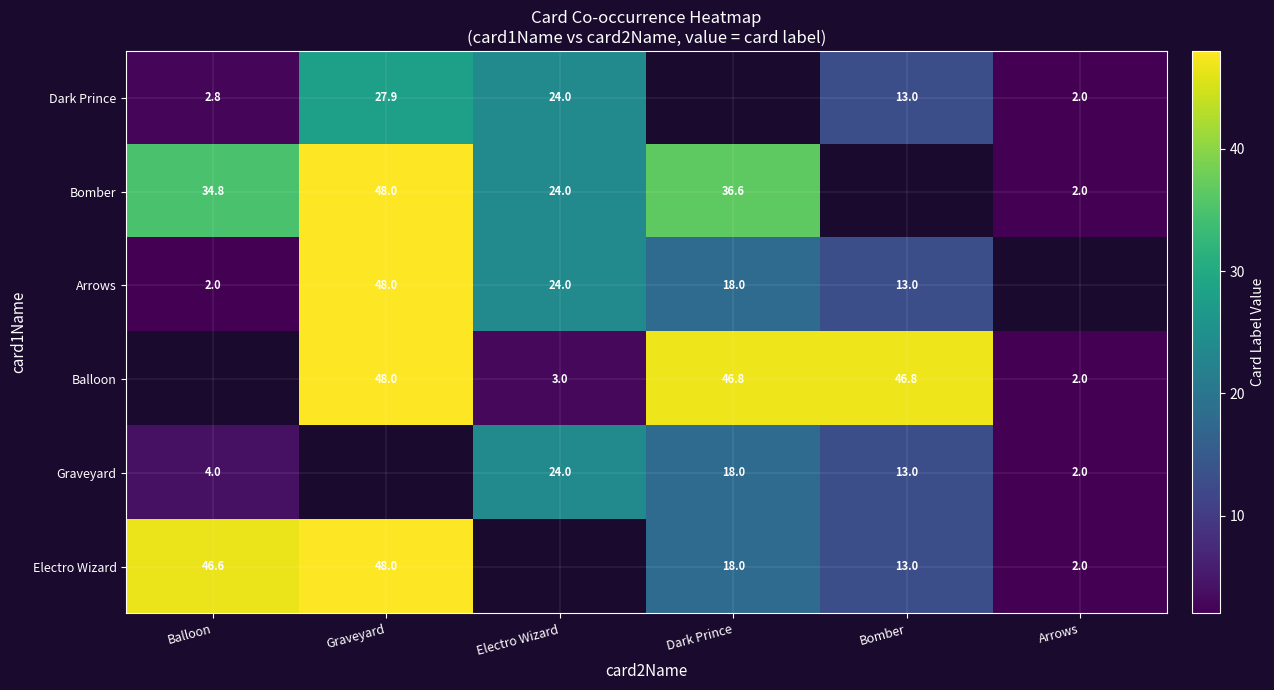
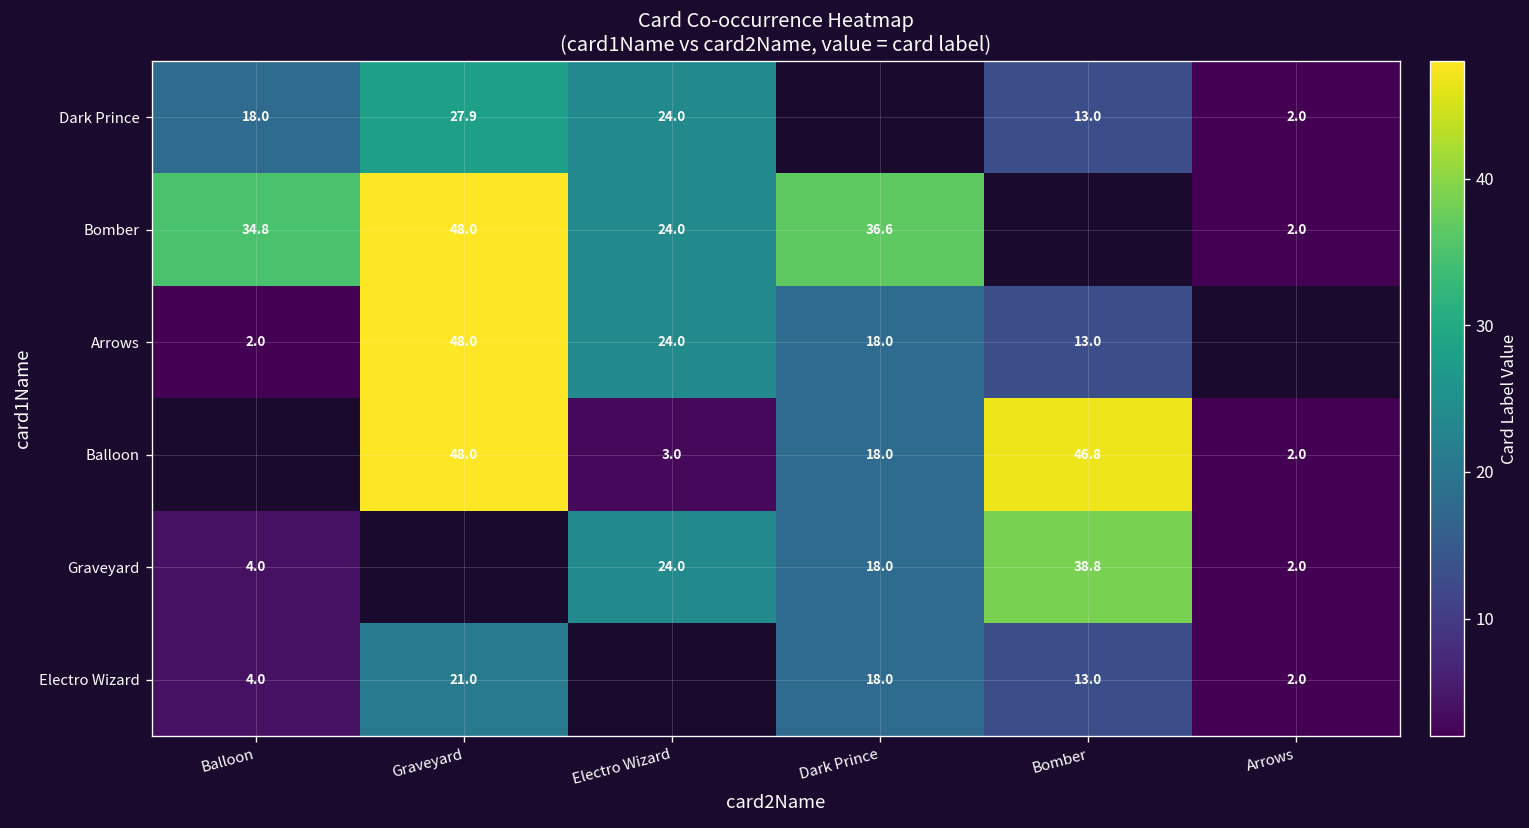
  {
    "Dark Prince": {
-     "Balloon": 2.8,
+     "Balloon": 18.0,
      "Graveyard": 27.9,
      "Electro Wizard": 24.0,
      "Bomber": 13.0,
      "Arrows": 2.0
    },
    "Bomber": {
      "Balloon": 34.8,
      "Graveyard": 48.0,
      "Electro Wizard": 24.0,
      "Dark Prince": 36.6,
      "Arrows": 2.0
    },
    "Arrows": {
      "Balloon": 2.0,
      "Graveyard": 48.0,
      "Electro Wizard": 24.0,
      "Dark Prince": 18.0,
      "Bomber": 13.0
    },
    "Balloon": {
      "Graveyard": 48.0,
      "Electro Wizard": 3.0,
-     "Dark Prince": 46.8,
+     "Dark Prince": 18.0,
      "Bomber": 46.8,
      "Arrows": 2.0
    },
    "Graveyard": {
      "Balloon": 4.0,
      "Electro Wizard": 24.0,
      "Dark Prince": 18.0,
-     "Bomber": 13.0,
+     "Bomber": 38.8,
      "Arrows": 2.0
    },
    "Electro Wizard": {
-     "Balloon": 46.6,
-     "Graveyard": 48.0,
+     "Balloon": 4.0,
+     "Graveyard": 21.0,
      "Dark Prince": 18.0,
      "Bomber": 13.0,
      "Arrows": 2.0
    }
  }
